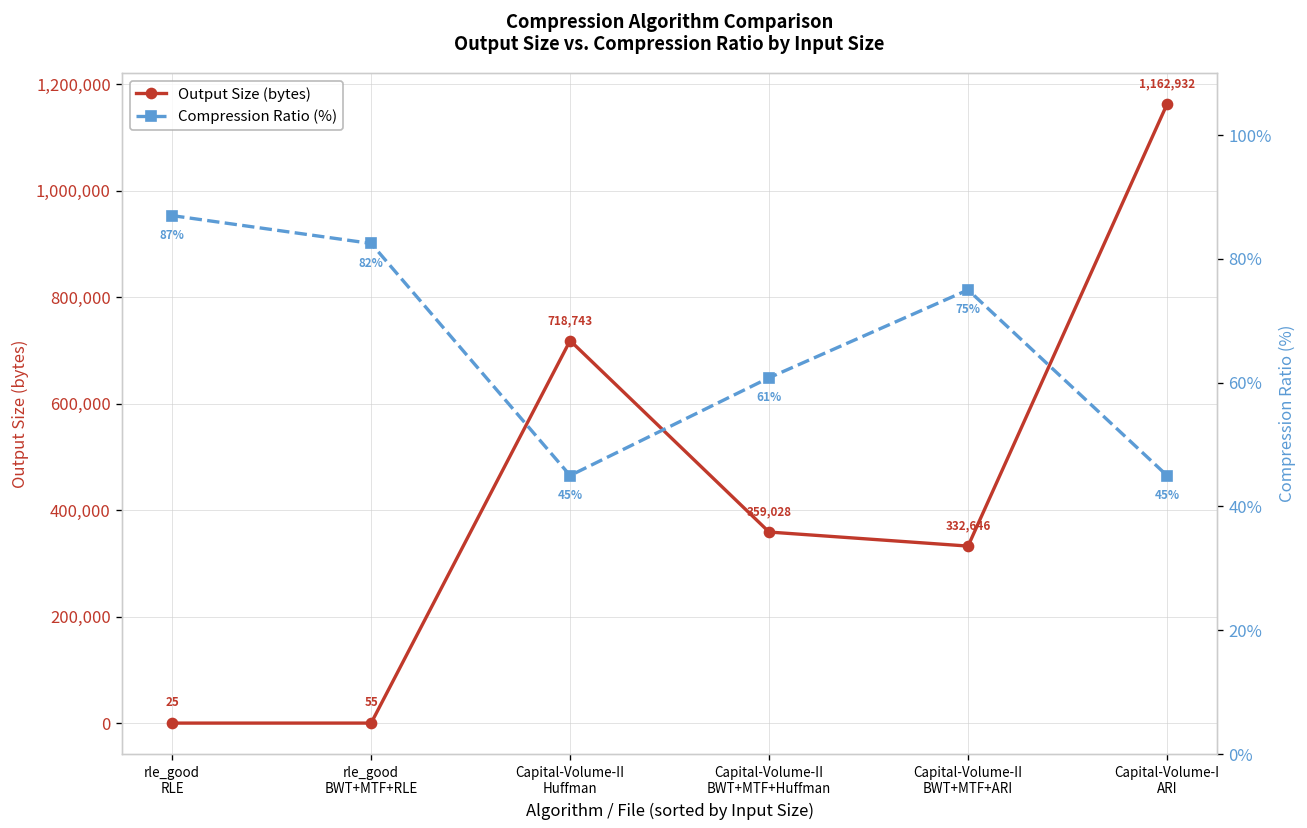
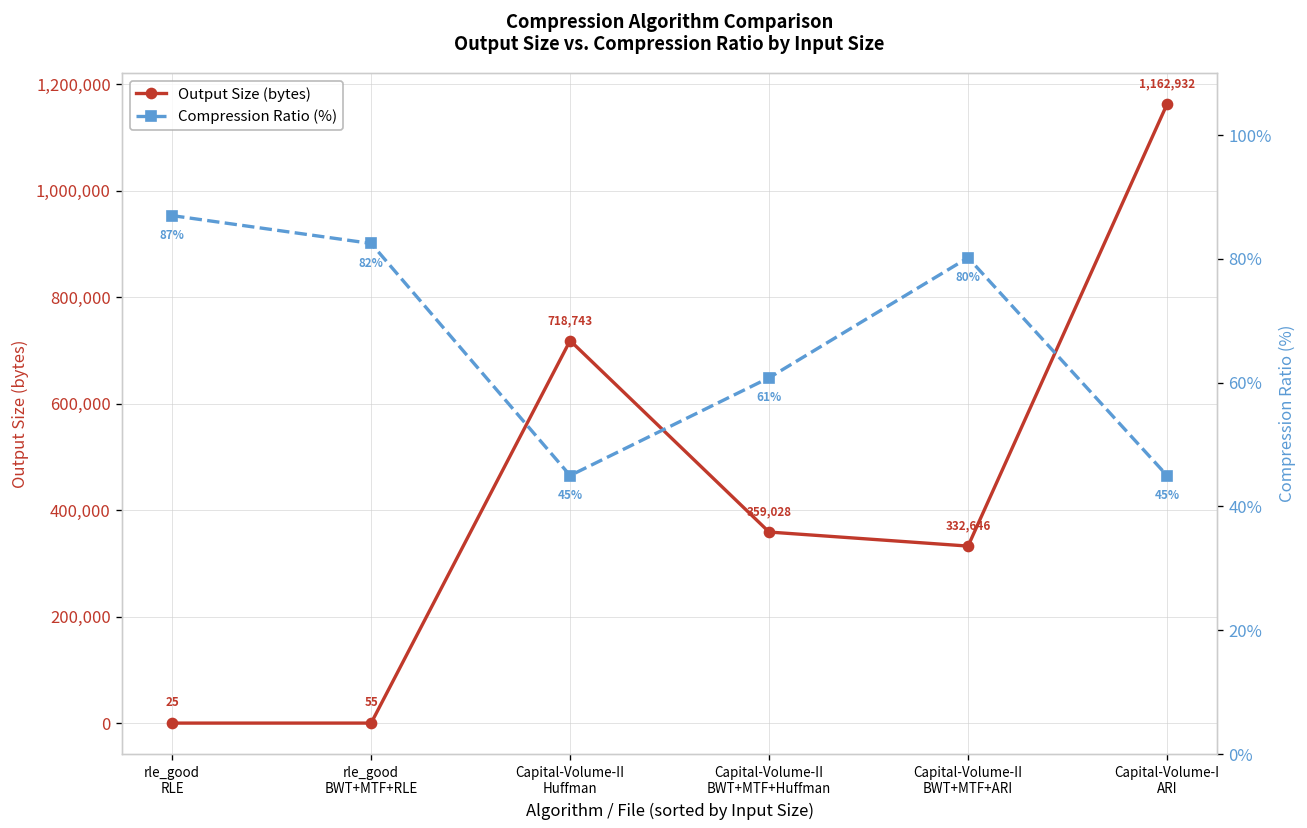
  {
    "Output Size (bytes)": {
      "rle_good RLE": "25",
      "rle_good BWT+MTF+RLE": "55",
      "Capital-Volume-II Huffman": "718,743",
      "Capital-Volume-II BWT+MTF+Huffman": "359,028",
      "Capital-Volume-II BWT+MTF+ARI": "332,646",
      "Capital-Volume-I ARI": "1,162,932"
    },
    "Compression Ratio (%)": {
      "rle_good RLE": "87%",
      "rle_good BWT+MTF+RLE": "82%",
      "Capital-Volume-II Huffman": "45%",
      "Capital-Volume-II BWT+MTF+Huffman": "61%",
-     "Capital-Volume-II BWT+MTF+ARI": "75%",
+     "Capital-Volume-II BWT+MTF+ARI": "80%",
      "Capital-Volume-I ARI": "45%"
    }
  }
